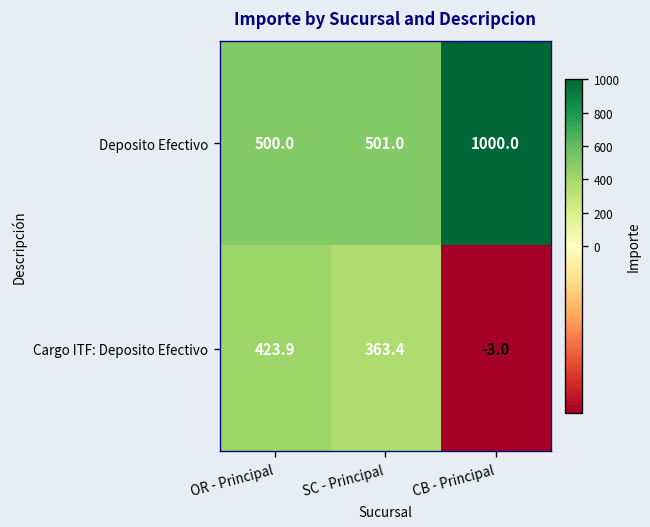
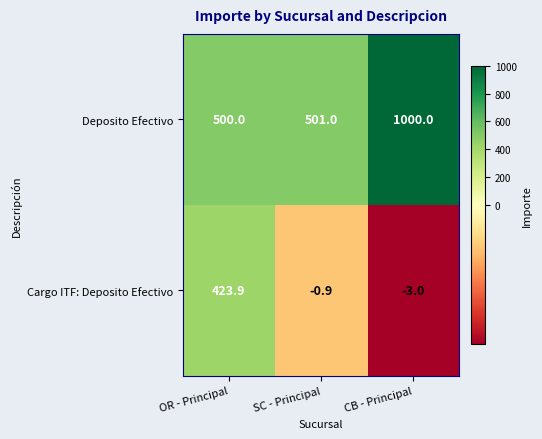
  {
    "Deposito Efectivo": {
      "OR - Principal": 500.0,
      "SC - Principal": 501.0,
      "CB - Principal": 1000.0
    },
    "Cargo ITF: Deposito Efectivo": {
      "OR - Principal": 423.9,
-     "SC - Principal": 363.4,
+     "SC - Principal": -0.9,
      "CB - Principal": -3.0
    }
  }
